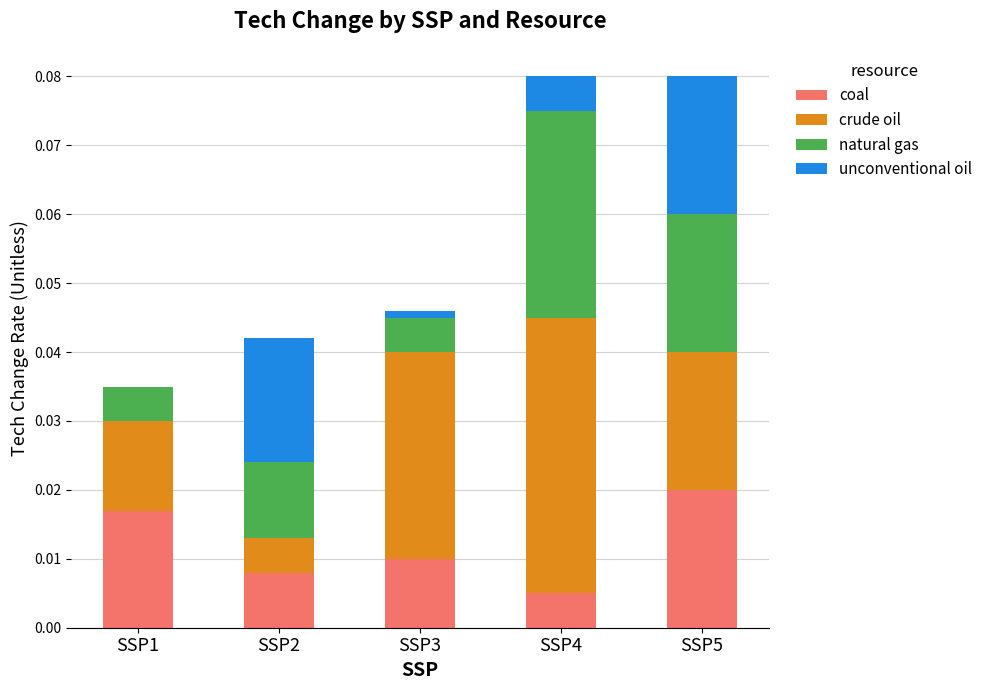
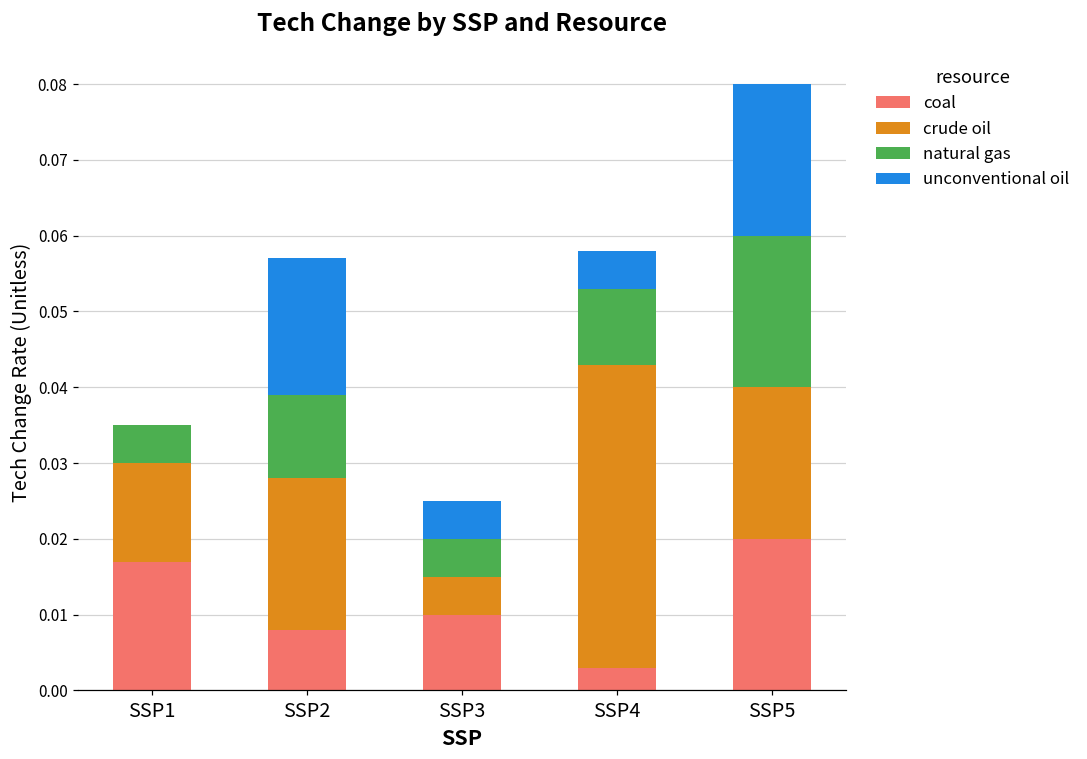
  {
    "coal": {
      "SSP1": 0.017,
      "SSP2": 0.008,
      "SSP3": 0.010,
-     "SSP4": 0.005,
+     "SSP4": 0.003,
      "SSP5": 0.020
    },
    "crude oil": {
      "SSP1": 0.013,
-     "SSP2": 0.005,
-     "SSP3": 0.030,
+     "SSP2": 0.020,
+     "SSP3": 0.005,
      "SSP4": 0.040,
      "SSP5": 0.020
    },
    "natural gas": {
      "SSP1": 0.005,
      "SSP2": 0.011,
      "SSP3": 0.005,
-     "SSP4": 0.03,
+     "SSP4": 0.01,
      "SSP5": 0.02
    },
    "unconventional oil": {
      "SSP1": 0.000,
      "SSP2": 0.018,
-     "SSP3": 0.001,
+     "SSP3": 0.005,
      "SSP4": 0.005,
      "SSP5": 0.020
    }
  }
